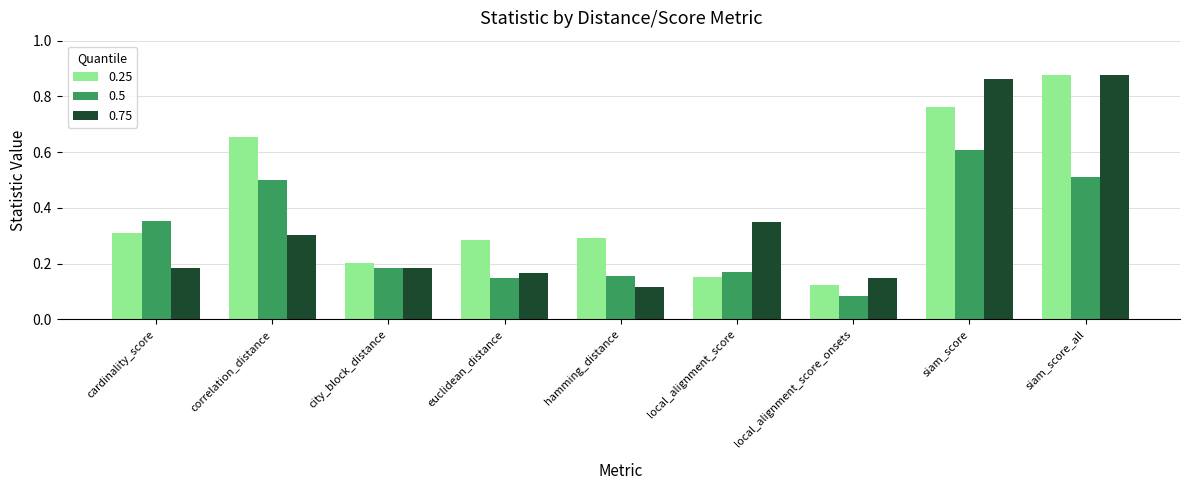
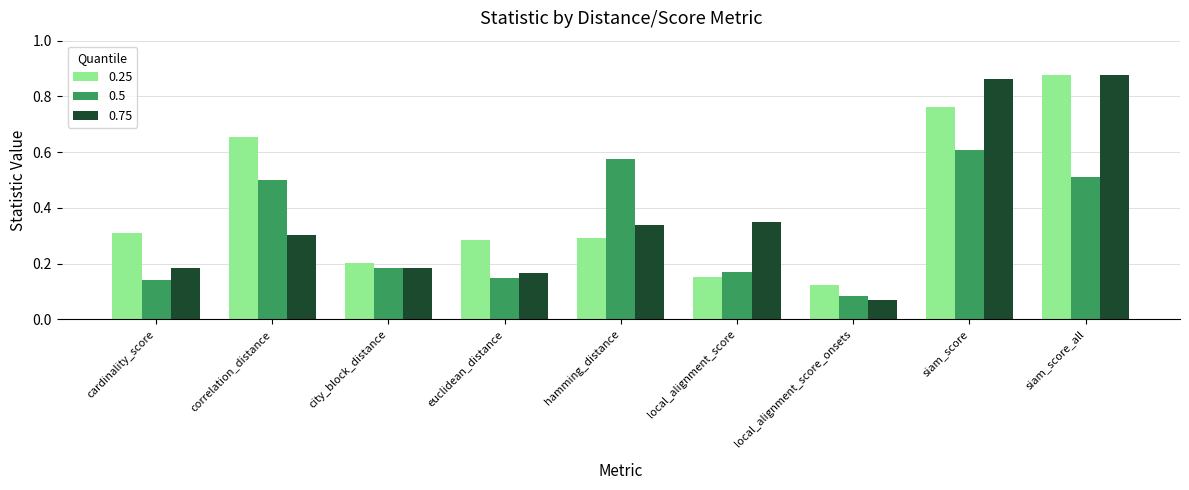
  {
    "0.25": {
      "cardinality_score": 0.31,
      "correlation_distance": 0.65,
      "city_block_distance": 0.20,
      "euclidean_distance": 0.29,
      "hamming_distance": 0.29,
      "local_alignment_score": 0.15,
      "local_alignment_score_onsets": 0.12,
      "siam_score": 0.76,
      "siam_score_all": 0.88
    },
    "0.5": {
-     "cardinality_score": 0.35,
+     "cardinality_score": 0.14,
      "correlation_distance": 0.50,
      "city_block_distance": 0.19,
      "euclidean_distance": 0.15,
-     "hamming_distance": 0.15,
+     "hamming_distance": 0.57,
      "local_alignment_score": 0.17,
      "local_alignment_score_onsets": 0.09,
      "siam_score": 0.61,
      "siam_score_all": 0.51
    },
    "0.75": {
      "cardinality_score": 0.18,
      "correlation_distance": 0.30,
      "city_block_distance": 0.19,
      "euclidean_distance": 0.17,
-     "hamming_distance": 0.12,
+     "hamming_distance": 0.34,
      "local_alignment_score": 0.35,
-     "local_alignment_score_onsets": 0.15,
+     "local_alignment_score_onsets": 0.07,
      "siam_score": 0.86,
      "siam_score_all": 0.88
    }
  }
